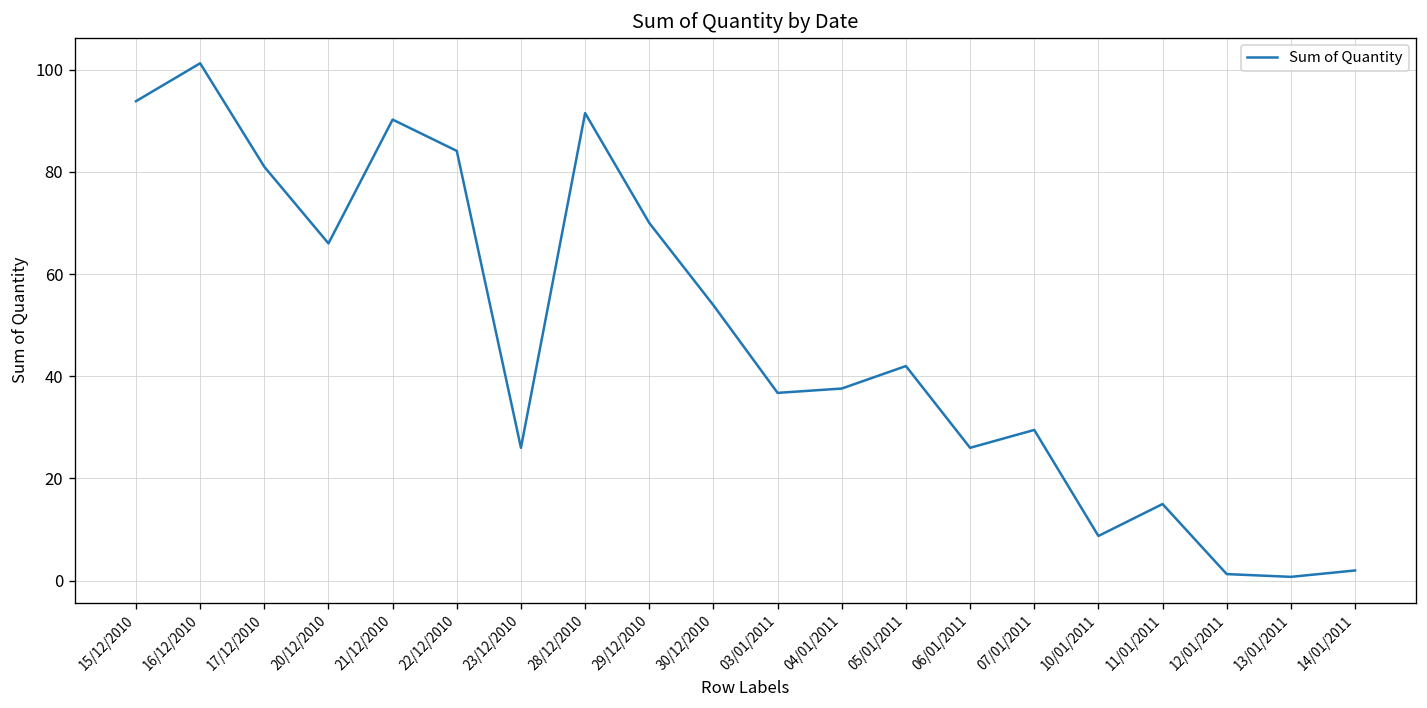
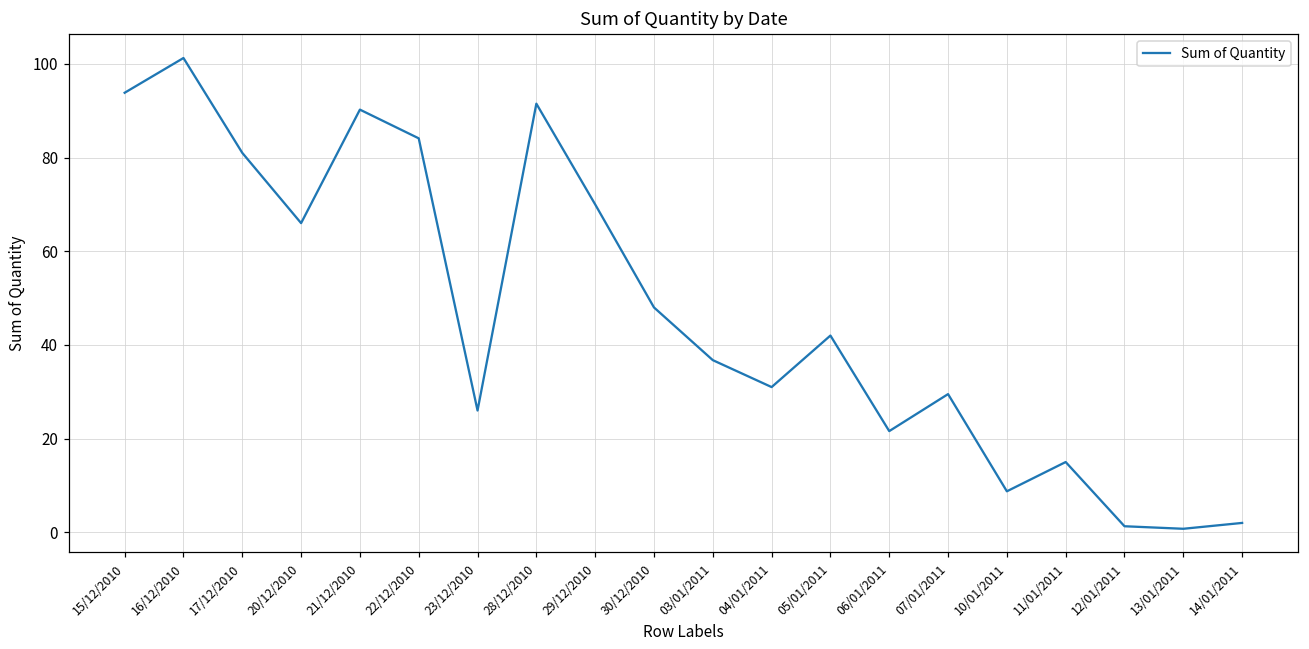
  {
    "15/12/2010": 94,
    "16/12/2010": 101,
    "17/12/2010": 81,
    "20/12/2010": 66,
    "21/12/2010": 90,
    "22/12/2010": 84,
    "23/12/2010": 26,
    "28/12/2010": 92,
    "29/12/2010": 70,
-   "30/12/2010": 54,
+   "30/12/2010": 48,
    "03/01/2011": 37,
-   "04/01/2011": 38,
+   "04/01/2011": 31,
    "05/01/2011": 42,
-   "06/01/2011": 26,
+   "06/01/2011": 22,
    "07/01/2011": 30,
    "10/01/2011": 9,
    "11/01/2011": 15,
    "12/01/2011": 1,
    "13/01/2011": 1,
    "14/01/2011": 2
  }
